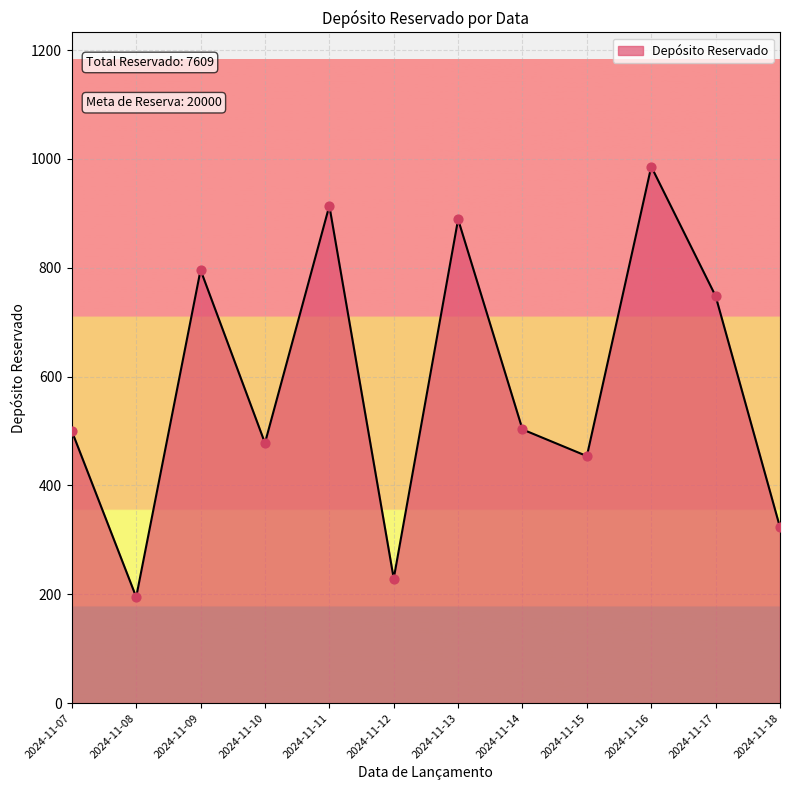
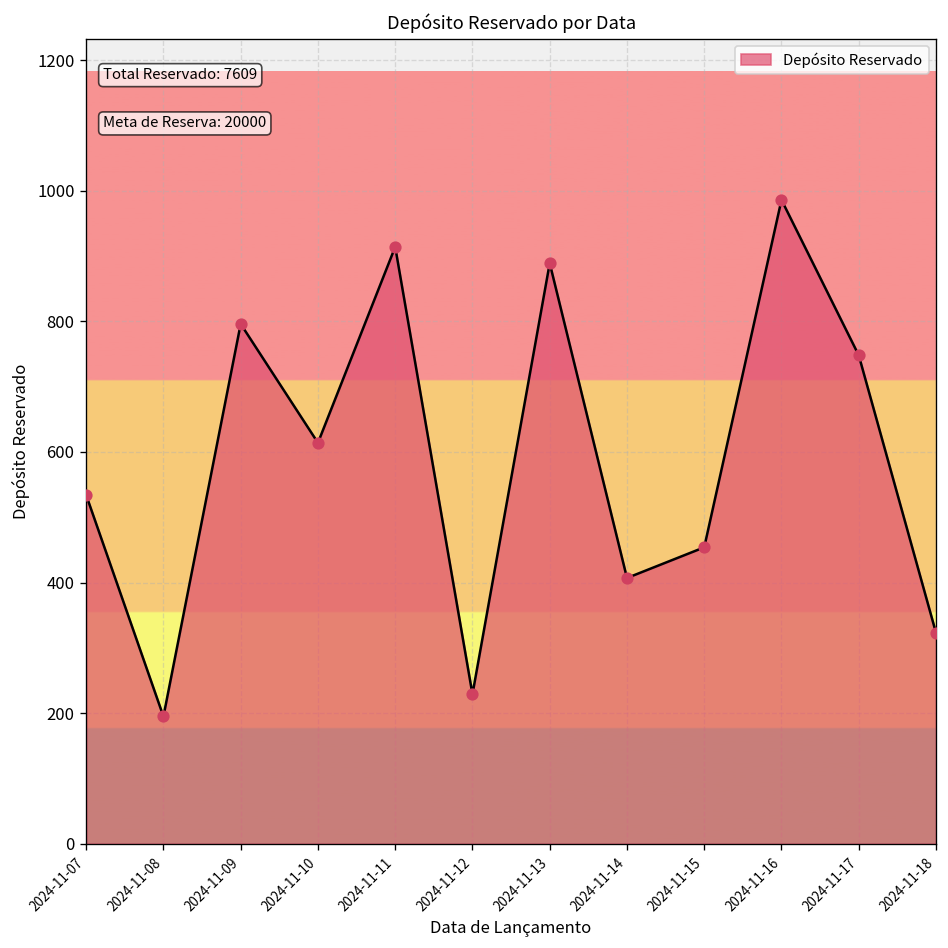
  {
-   "2024-11-07": 500,
+   "2024-11-07": 530,
    "2024-11-08": 200,
    "2024-11-09": 800,
-   "2024-11-10": 480,
+   "2024-11-10": 610,
    "2024-11-11": 910,
    "2024-11-12": 230,
    "2024-11-13": 890,
-   "2024-11-14": 500,
+   "2024-11-14": 410,
    "2024-11-15": 450,
    "2024-11-16": 990,
    "2024-11-17": 750,
    "2024-11-18": 320
  }
